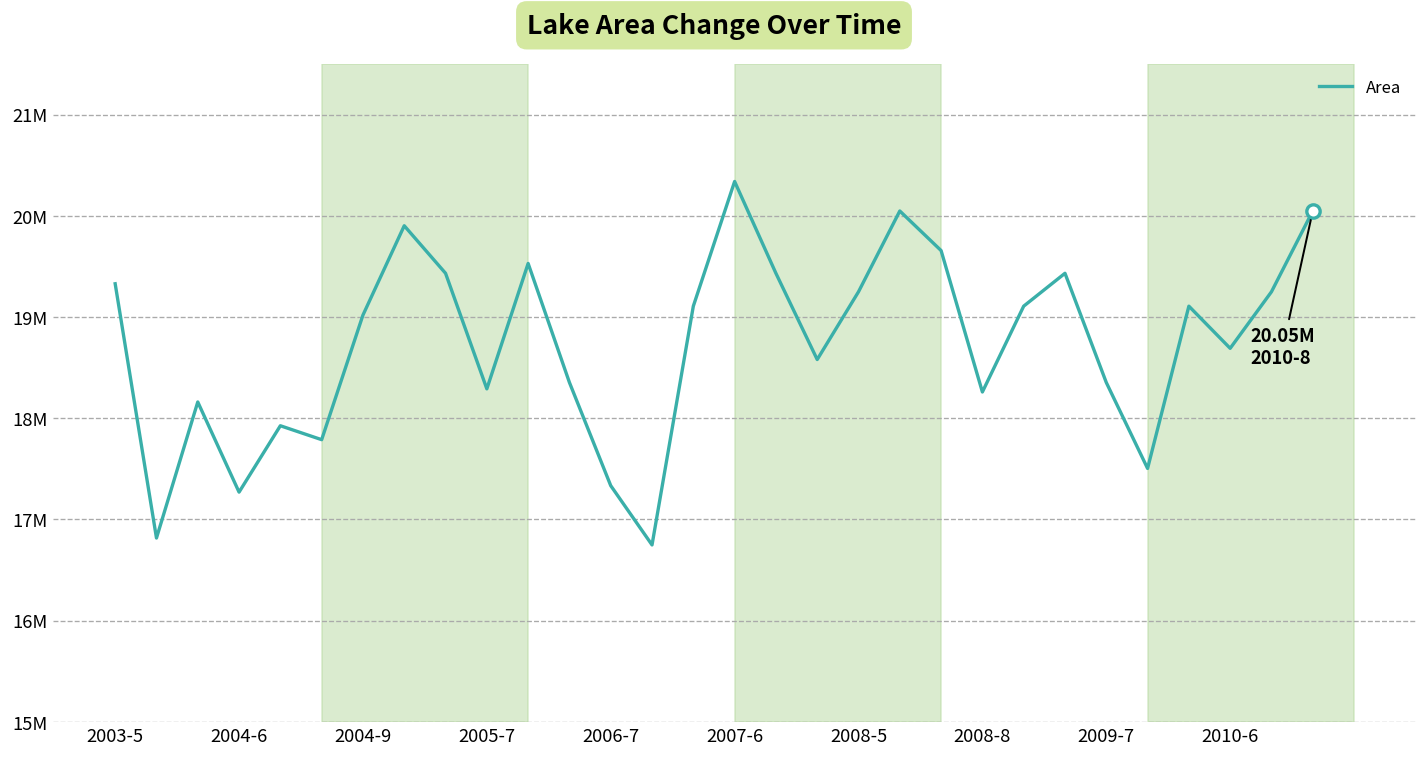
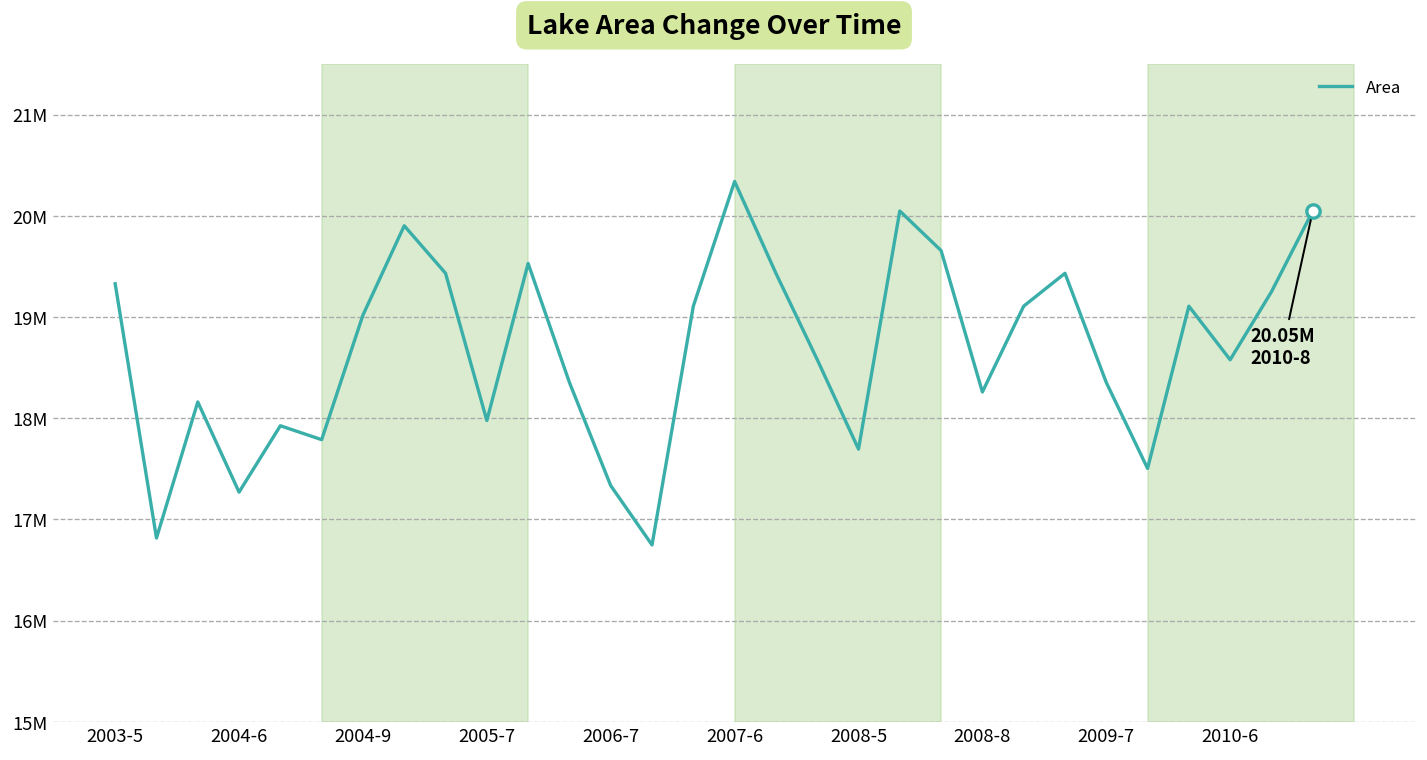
  {
    "Area": {
      "2003-5": 19300000,
      "2004-6": 17300000,
      "2004-9": 19000000,
-     "2005-7": 18300000,
+     "2005-7": 18000000,
      "2006-7": 17300000,
      "2007-6": 20300000,
-     "2008-5": 19200000,
+     "2008-5": 17700000,
      "2008-8": 18300000,
      "2009-7": 18400000,
-     "2010-6": 18700000
+     "2010-6": 18600000
    }
  }
